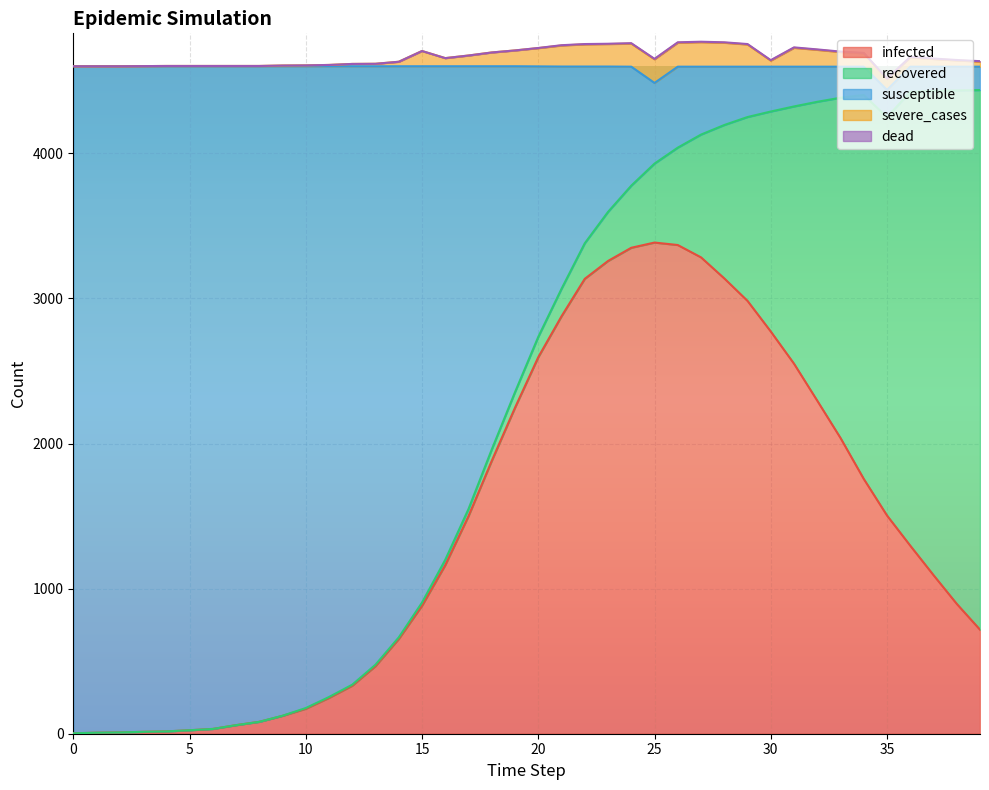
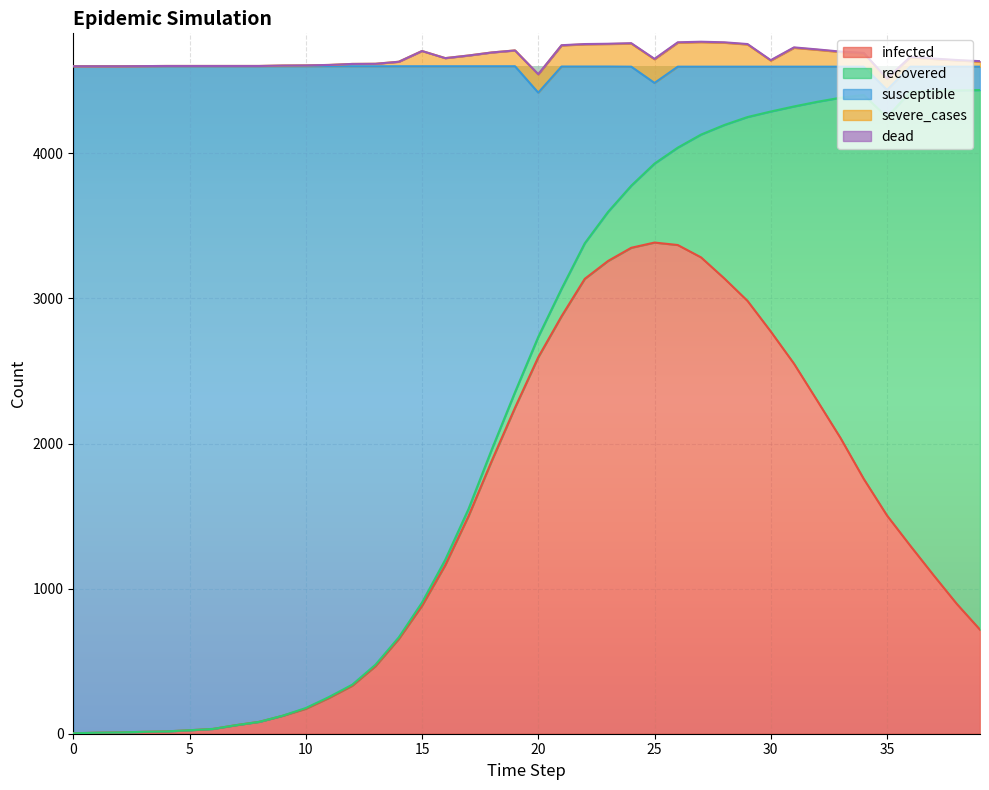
  {
    "infected": {
      "15": 880,
      "20": 2600,
      "25": 3390,
      "30": 2770,
      "35": 1500
    },
    "recovered": {
      "15": 20,
      "20": 140,
      "25": 540,
      "30": 1520
    },
    "susceptible": {
      "15": 3700,
-     "20": 1860,
+     "20": 1680,
      "25": 560,
      "30": 310
    }
  }
